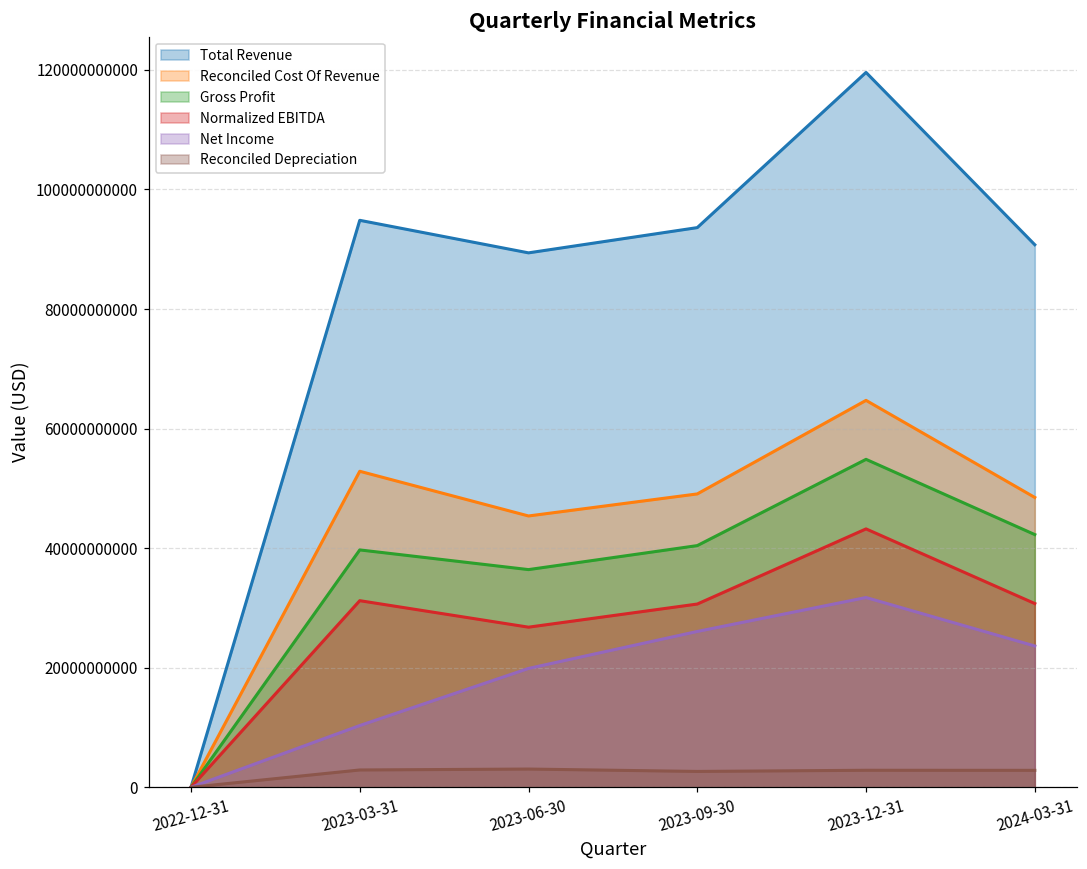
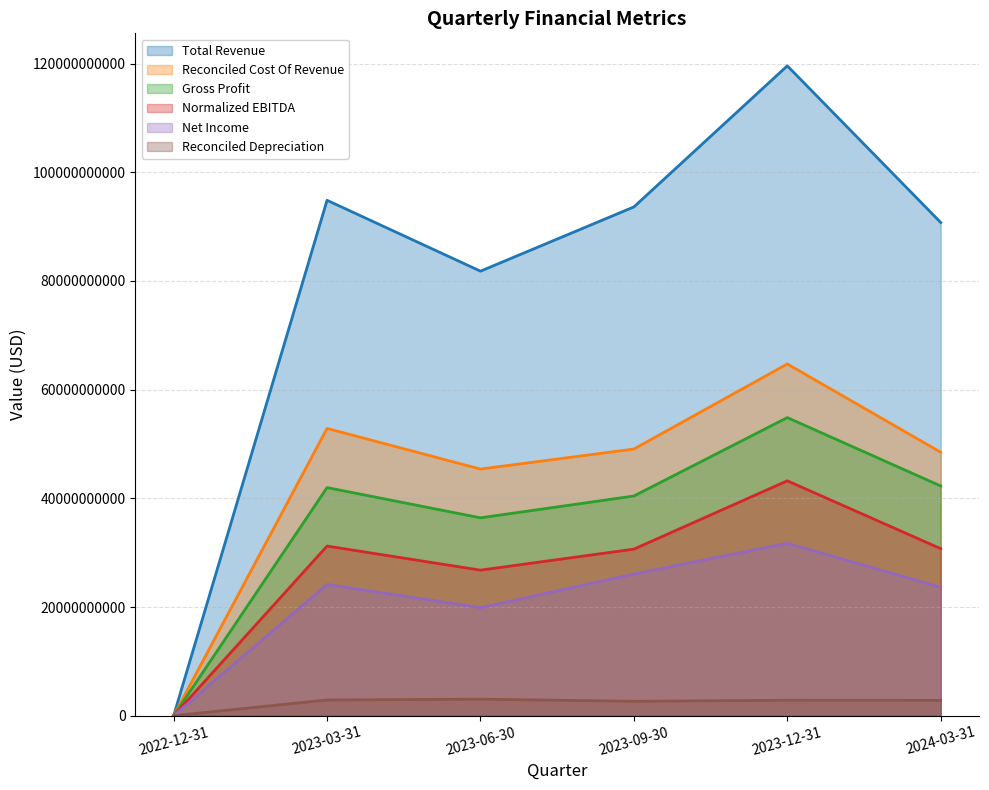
  {
    "Total Revenue": {
      "2023-03-31": 95000000000,
-     "2023-06-30": 89000000000,
+     "2023-06-30": 82000000000,
      "2023-09-30": 94000000000,
      "2023-12-31": 120000000000,
      "2024-03-31": 91000000000
    },
    "Gross Profit": {
-     "2023-03-31": 40000000000,
+     "2023-03-31": 42000000000,
      "2023-06-30": 36000000000,
      "2023-09-30": 40000000000,
      "2023-12-31": 55000000000,
      "2024-03-31": 42000000000
    },
    "Net Income": {
-     "2023-03-31": 10000000000,
+     "2023-03-31": 24000000000,
      "2023-06-30": 20000000000,
      "2023-09-30": 26000000000,
      "2023-12-31": 32000000000,
      "2024-03-31": 24000000000
    }
  }
